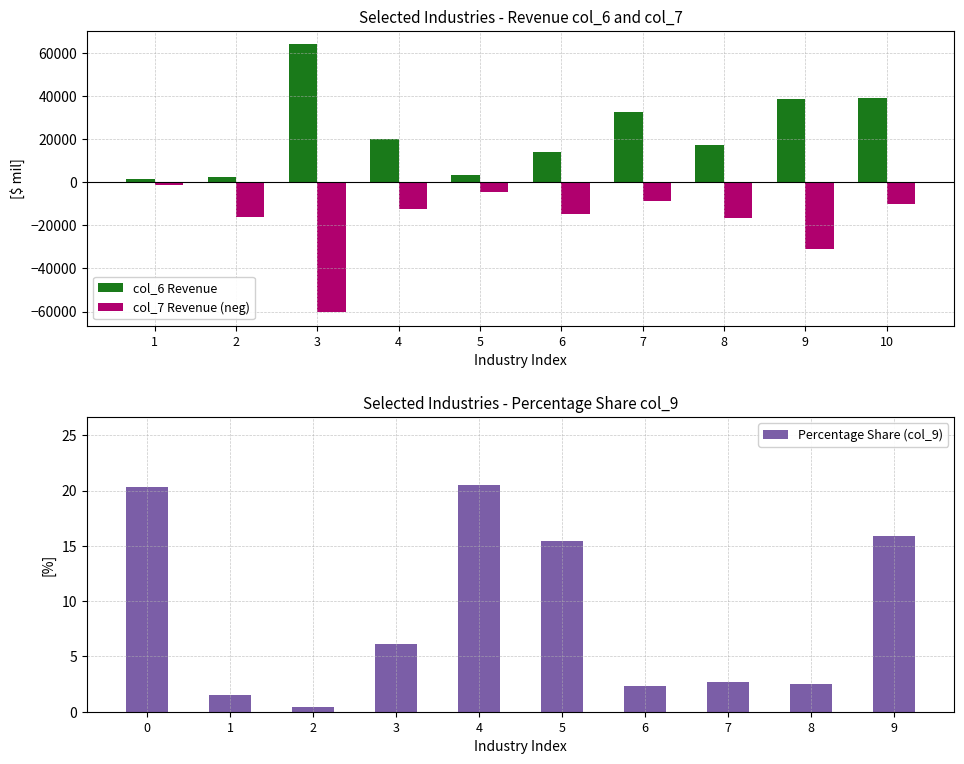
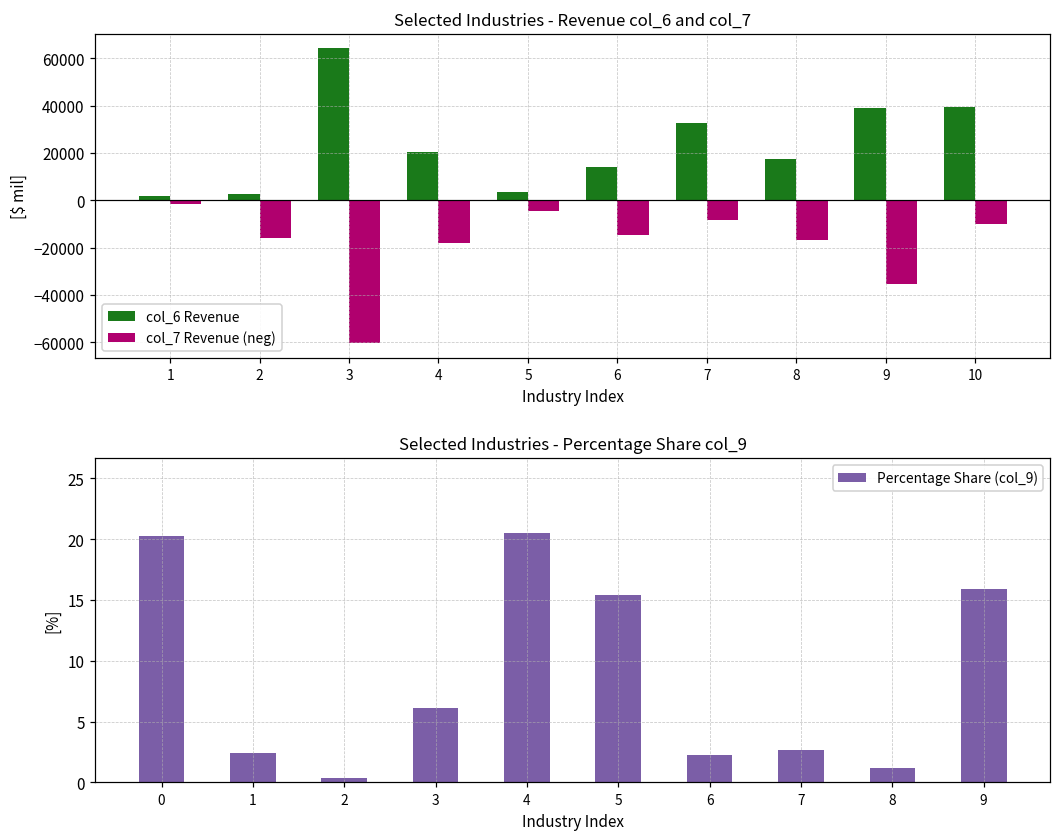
  {
    "Selected Industries - Revenue col_6 and col_7": {
      "col_6 Revenue": {
        "1": 2000,
        "2": 3000,
        "3": 64000,
        "4": 20000,
        "5": 4000,
        "6": 14000,
        "7": 33000,
        "8": 17000,
        "9": 39000,
        "10": 39000
      },
      "col_7 Revenue (neg)": {
        "1": -1000,
        "2": -16000,
        "3": -60000,
-       "4": -12000,
+       "4": -18000,
        "5": -4000,
        "6": -15000,
        "7": -8000,
        "8": -17000,
-       "9": -31000,
+       "9": -35000,
        "10": -10000
      }
    },
    "Selected Industries - Percentage Share col_9": {
      "0": 20.3,
-     "1": 1.5,
+     "1": 2.4,
      "2": 0.4,
      "3": 6.1,
      "4": 20.5,
      "5": 15.4,
      "6": 2.3,
      "7": 2.7,
-     "8": 2.5,
+     "8": 1.2,
      "9": 15.9
    }
  }
